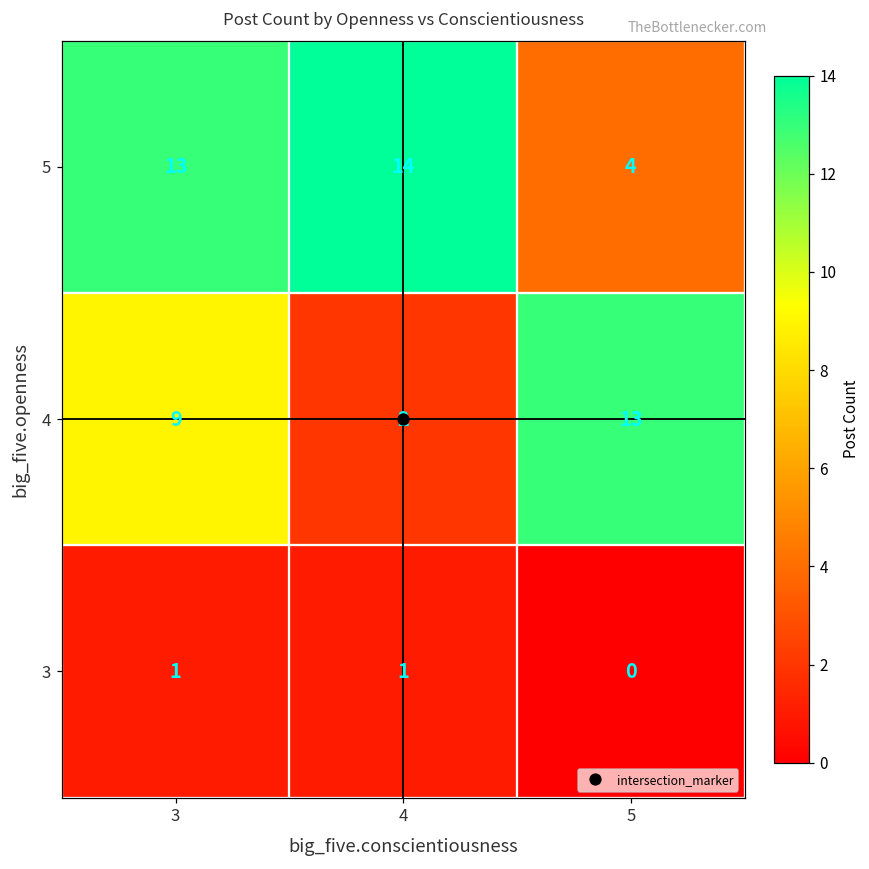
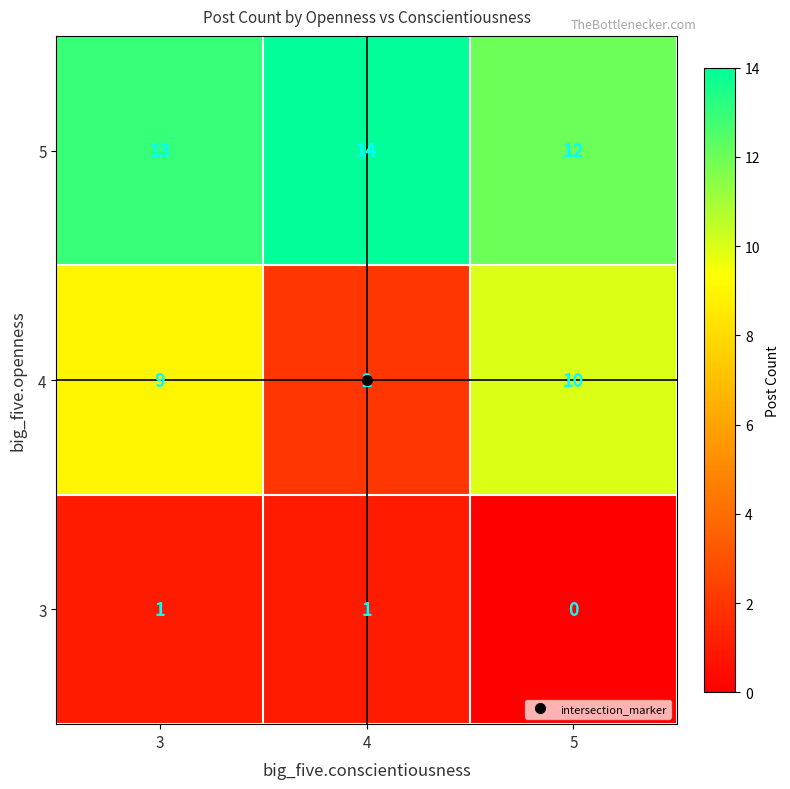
  {
    "5": {
      "3": 13,
      "4": 14,
-     "5": 4
+     "5": 12
    },
    "4": {
      "3": 9,
-     "5": 13
+     "5": 10
    },
    "3": {
      "3": 1,
      "4": 1,
      "5": 0
    }
  }
